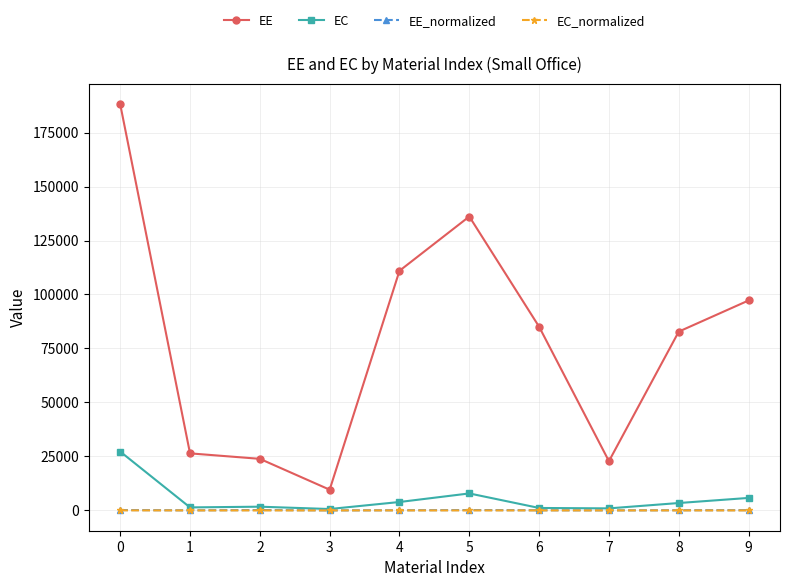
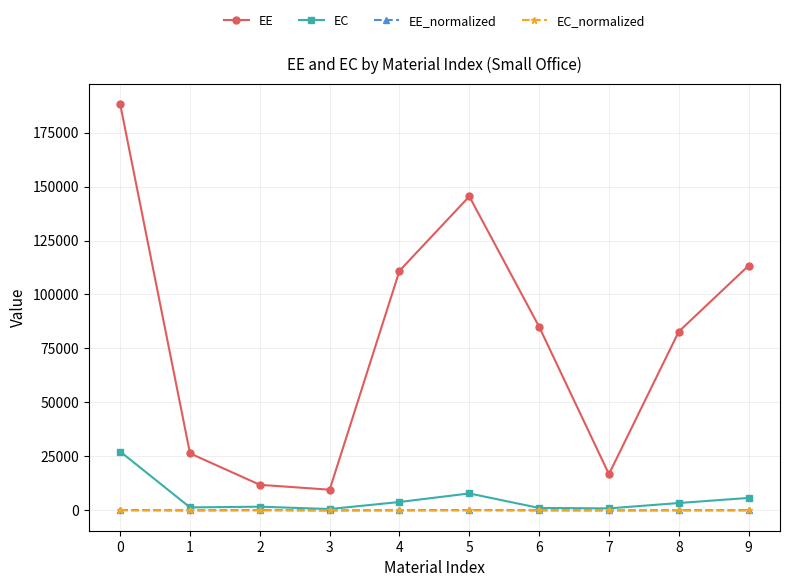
  {
    "EE": {
      "0": 188000,
      "1": 26000,
-     "2": 24000,
+     "2": 12000,
      "3": 10000,
      "4": 111000,
-     "5": 136000,
+     "5": 145000,
      "6": 85000,
-     "7": 23000,
+     "7": 17000,
      "8": 83000,
-     "9": 97000
+     "9": 113000
    }
  }
